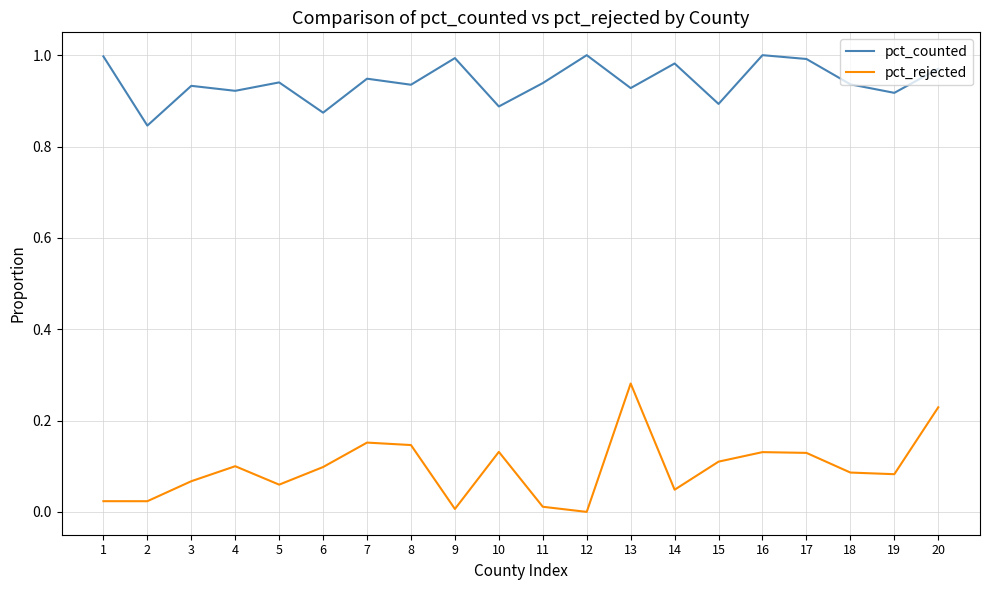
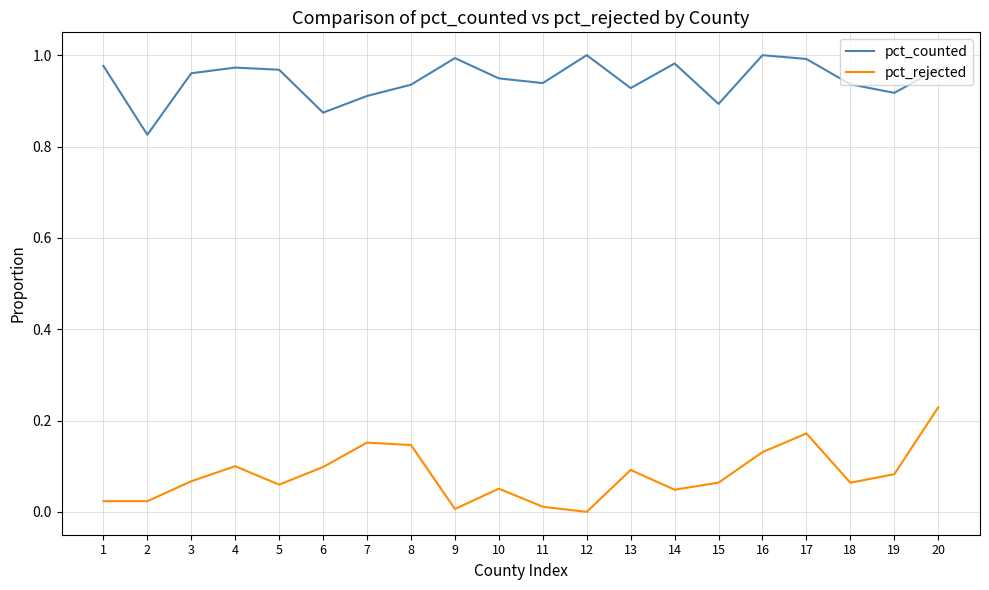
  {
    "pct_counted": {
-     "1": 1.00,
-     "2": 0.85,
-     "3": 0.93,
-     "4": 0.92,
-     "5": 0.94,
+     "1": 0.98,
+     "2": 0.83,
+     "3": 0.96,
+     "4": 0.97,
+     "5": 0.97,
      "6": 0.87,
-     "7": 0.95,
+     "7": 0.91,
      "8": 0.94,
      "9": 0.99,
-     "10": 0.89,
+     "10": 0.95,
      "11": 0.94,
      "12": 1.00,
      "13": 0.93,
      "14": 0.98,
      "15": 0.89,
      "16": 1.00,
      "17": 0.99,
      "19": 0.92
    },
    "pct_rejected": {
      "1": 0.02,
      "2": 0.02,
      "3": 0.07,
      "4": 0.10,
      "5": 0.06,
      "6": 0.10,
      "7": 0.15,
      "8": 0.15,
      "9": 0.01,
-     "10": 0.13,
+     "10": 0.05,
      "11": 0.01,
      "12": 0.00,
-     "13": 0.28,
+     "13": 0.09,
      "14": 0.05,
-     "15": 0.11,
+     "15": 0.06,
      "16": 0.13,
-     "17": 0.13,
-     "18": 0.09,
+     "17": 0.17,
+     "18": 0.06,
      "19": 0.08,
      "20": 0.23
    }
  }
